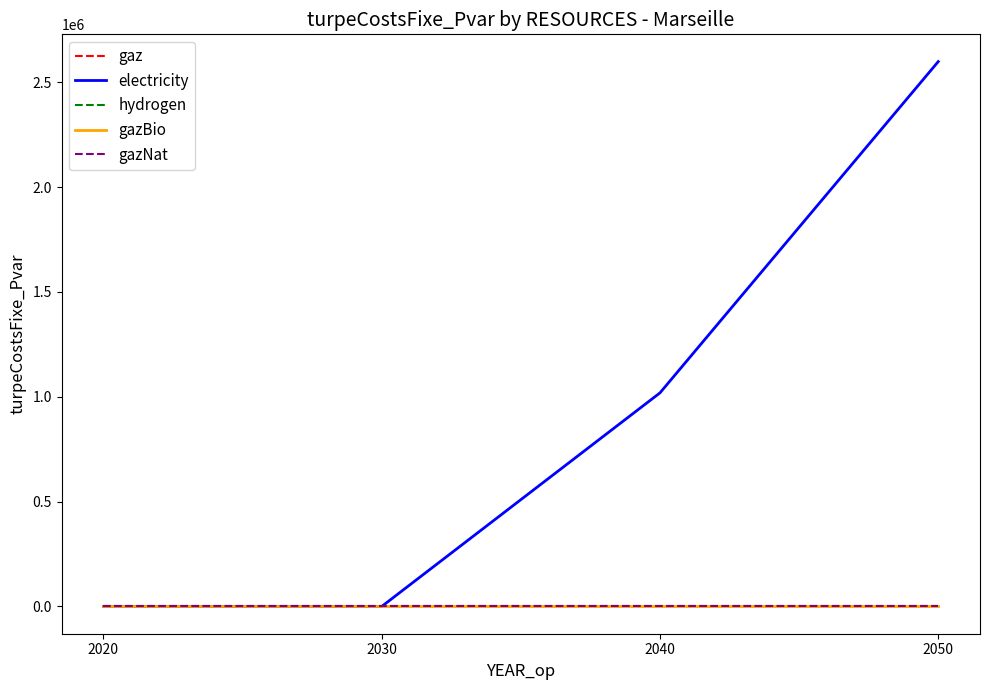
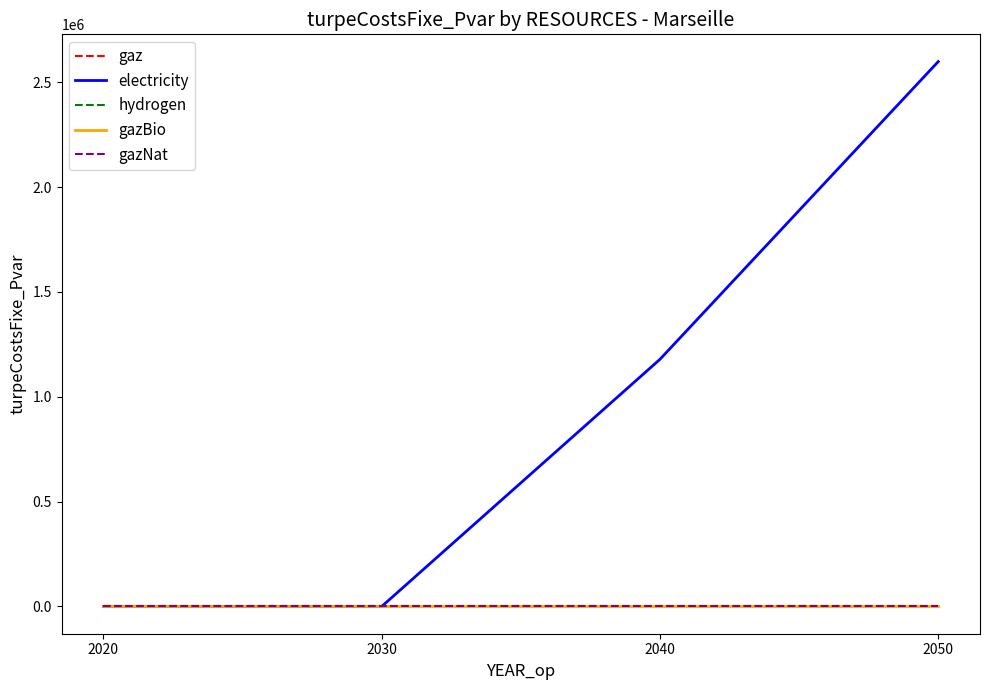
  {
    "gazNat": {
      "2040": 0,
      "2050": 0
    },
    "electricity": {
-     "2040": 1020000,
+     "2040": 1180000,
      "2050": 2600000
    }
  }
